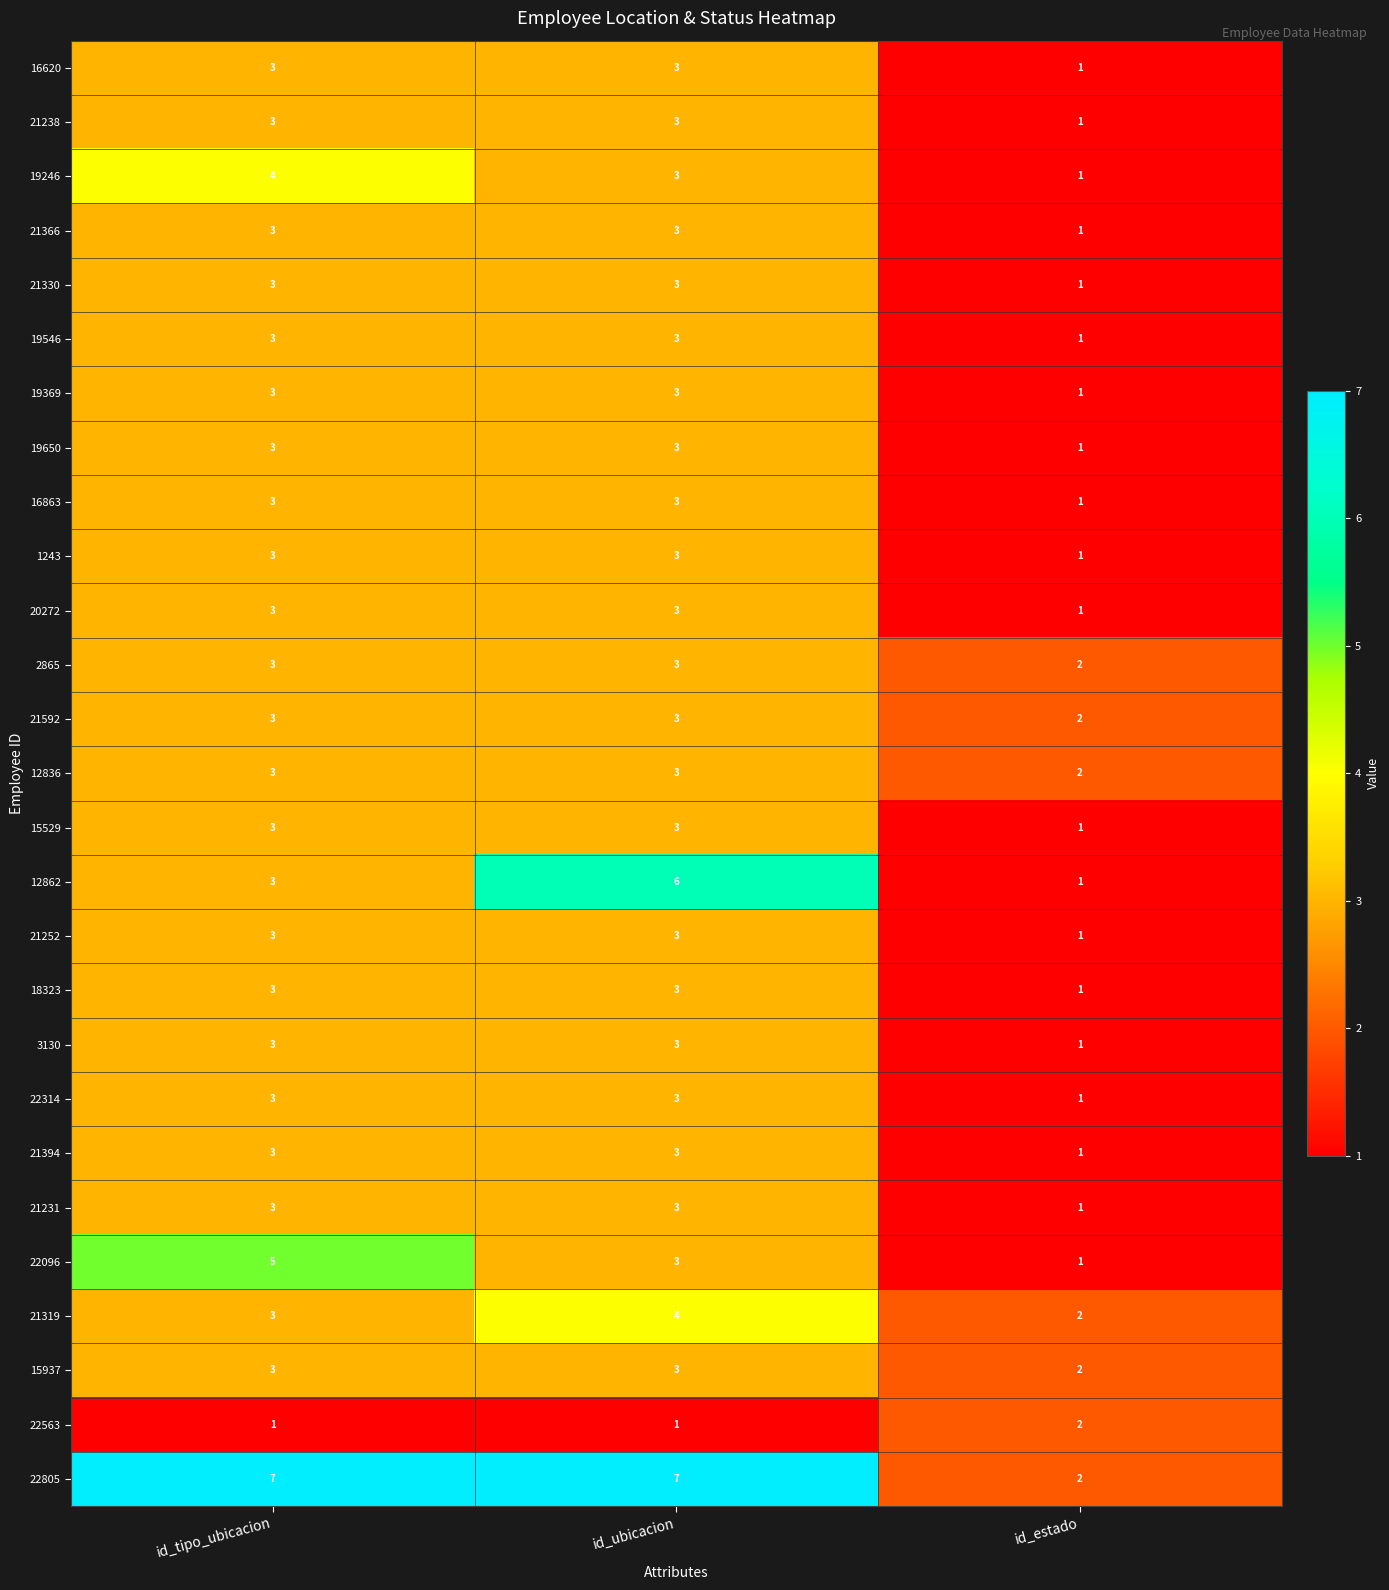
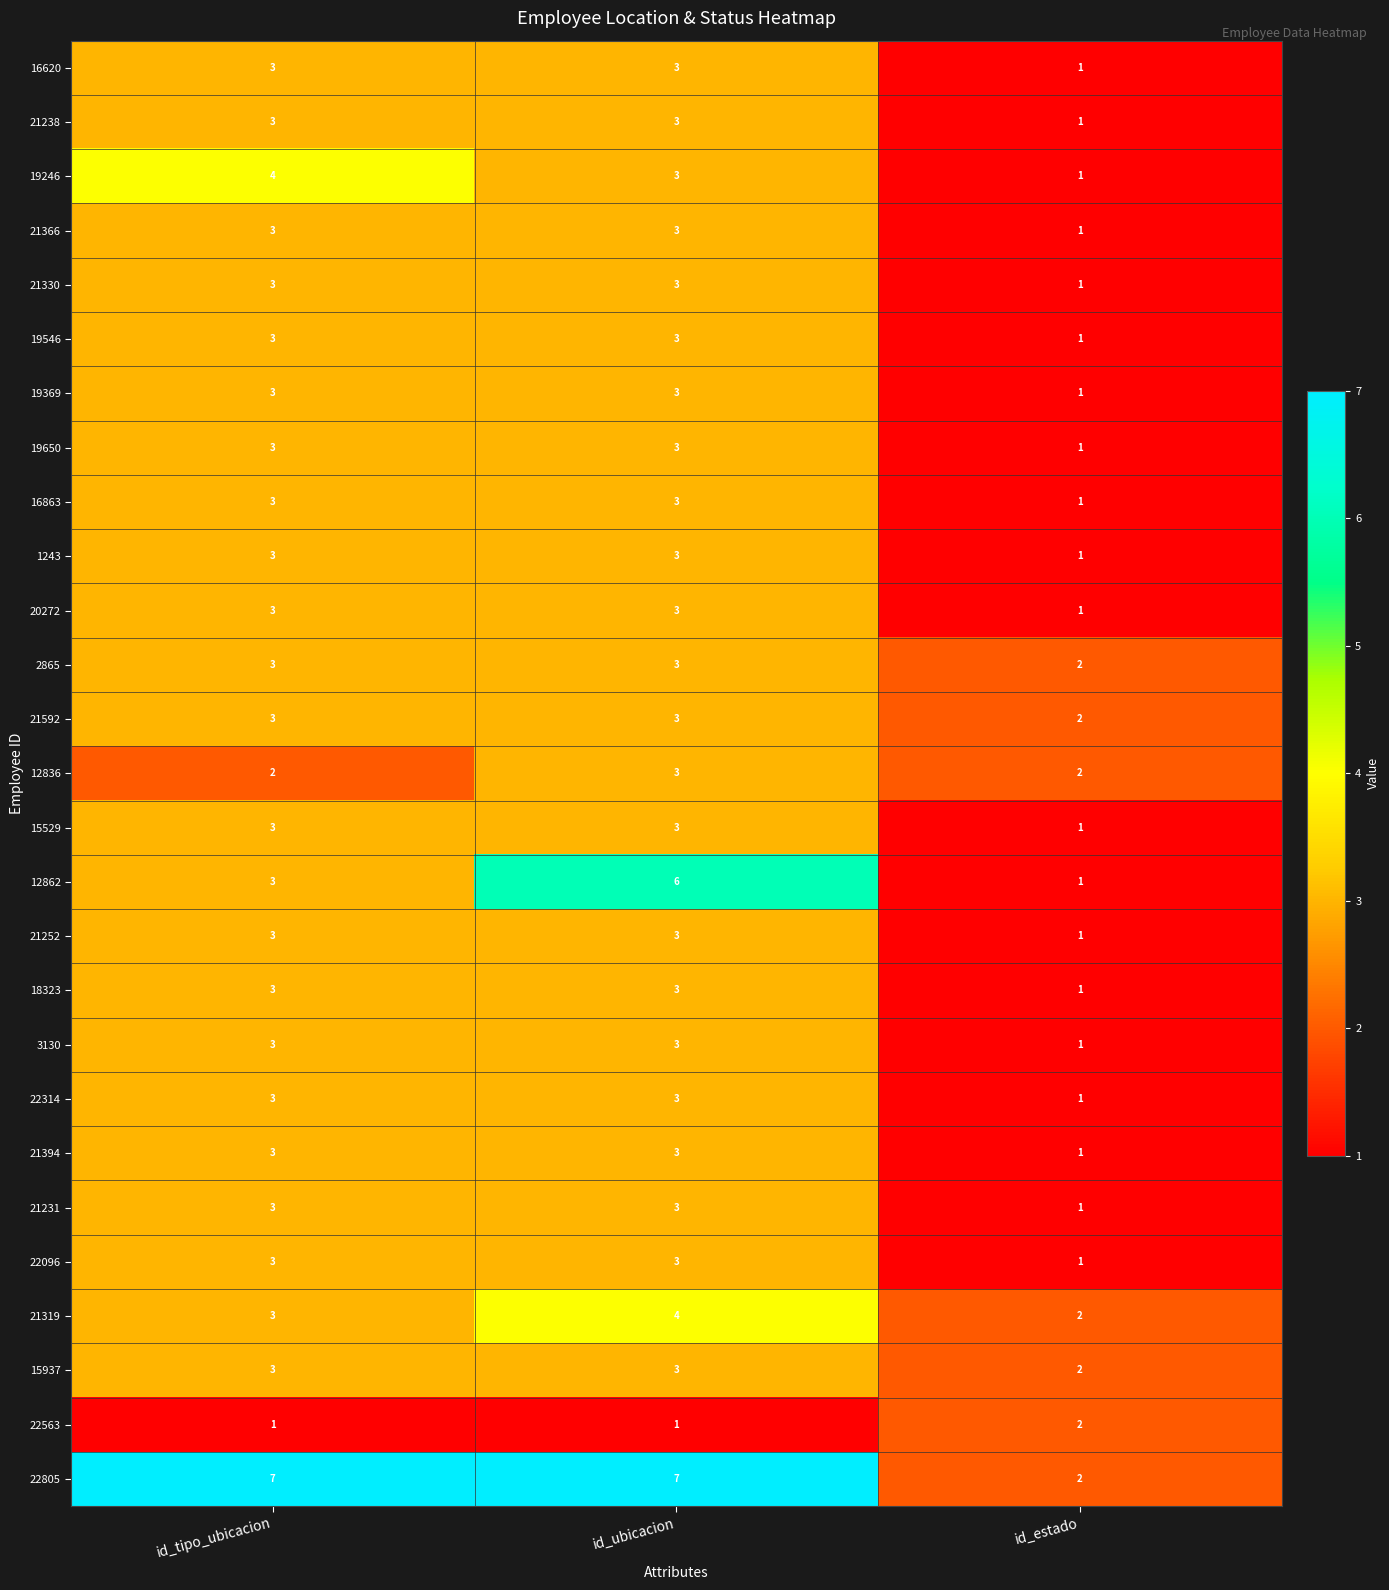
  {
    "16620": {
      "id_tipo_ubicacion": 3,
      "id_ubicacion": 3,
      "id_estado": 1
    },
    "21238": {
      "id_tipo_ubicacion": 3,
      "id_ubicacion": 3,
      "id_estado": 1
    },
    "19246": {
      "id_tipo_ubicacion": 4,
      "id_ubicacion": 3,
      "id_estado": 1
    },
    "21366": {
      "id_tipo_ubicacion": 3,
      "id_ubicacion": 3,
      "id_estado": 1
    },
    "21330": {
      "id_tipo_ubicacion": 3,
      "id_ubicacion": 3,
      "id_estado": 1
    },
    "19546": {
      "id_tipo_ubicacion": 3,
      "id_ubicacion": 3,
      "id_estado": 1
    },
    "19369": {
      "id_tipo_ubicacion": 3,
      "id_ubicacion": 3,
      "id_estado": 1
    },
    "19650": {
      "id_tipo_ubicacion": 3,
      "id_ubicacion": 3,
      "id_estado": 1
    },
    "16863": {
      "id_tipo_ubicacion": 3,
      "id_ubicacion": 3,
      "id_estado": 1
    },
    "1243": {
      "id_tipo_ubicacion": 3,
      "id_ubicacion": 3,
      "id_estado": 1
    },
    "20272": {
      "id_tipo_ubicacion": 3,
      "id_ubicacion": 3,
      "id_estado": 1
    },
    "2865": {
      "id_tipo_ubicacion": 3,
      "id_ubicacion": 3,
      "id_estado": 2
    },
    "21592": {
      "id_tipo_ubicacion": 3,
      "id_ubicacion": 3,
      "id_estado": 2
    },
    "12836": {
-     "id_tipo_ubicacion": 3,
+     "id_tipo_ubicacion": 2,
      "id_ubicacion": 3,
      "id_estado": 2
    },
    "15529": {
      "id_tipo_ubicacion": 3,
      "id_ubicacion": 3,
      "id_estado": 1
    },
    "12862": {
      "id_tipo_ubicacion": 3,
      "id_ubicacion": 6,
      "id_estado": 1
    },
    "21252": {
      "id_tipo_ubicacion": 3,
      "id_ubicacion": 3,
      "id_estado": 1
    },
    "18323": {
      "id_tipo_ubicacion": 3,
      "id_ubicacion": 3,
      "id_estado": 1
    },
    "3130": {
      "id_tipo_ubicacion": 3,
      "id_ubicacion": 3,
      "id_estado": 1
    },
    "22314": {
      "id_tipo_ubicacion": 3,
      "id_ubicacion": 3,
      "id_estado": 1
    },
    "21394": {
      "id_tipo_ubicacion": 3,
      "id_ubicacion": 3,
      "id_estado": 1
    },
    "21231": {
      "id_tipo_ubicacion": 3,
      "id_ubicacion": 3,
      "id_estado": 1
    },
    "22096": {
-     "id_tipo_ubicacion": 5,
+     "id_tipo_ubicacion": 3,
      "id_ubicacion": 3,
      "id_estado": 1
    },
    "21319": {
      "id_tipo_ubicacion": 3,
      "id_ubicacion": 4,
      "id_estado": 2
    },
    "15937": {
      "id_tipo_ubicacion": 3,
      "id_ubicacion": 3,
      "id_estado": 2
    },
    "22563": {
      "id_tipo_ubicacion": 1,
      "id_ubicacion": 1,
      "id_estado": 2
    },
    "22805": {
      "id_tipo_ubicacion": 7,
      "id_ubicacion": 7,
      "id_estado": 2
    }
  }
